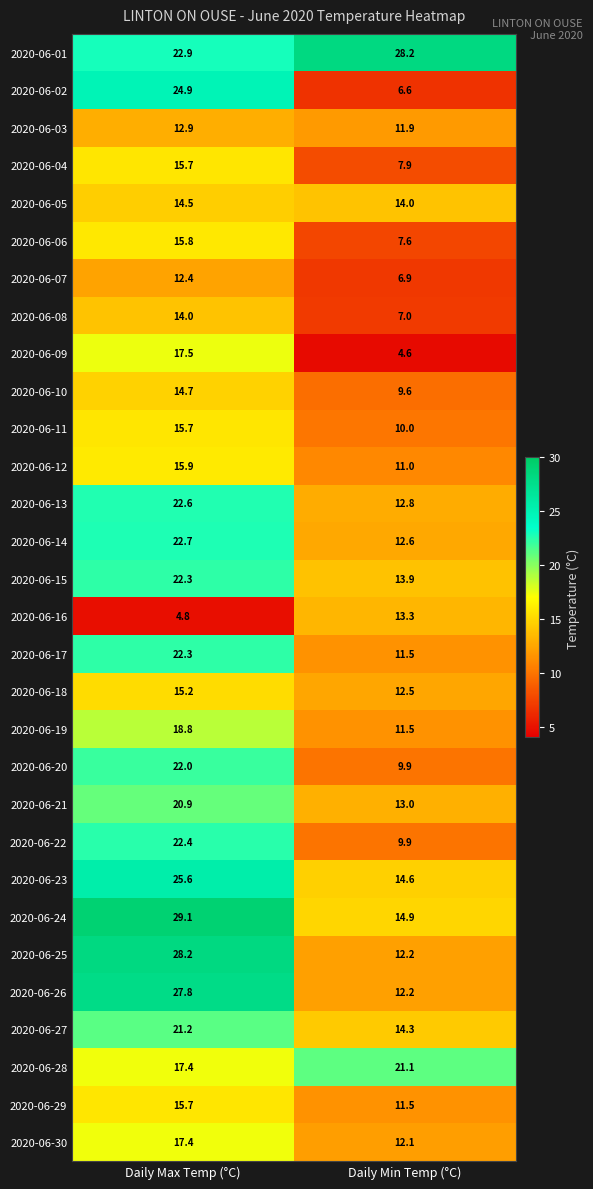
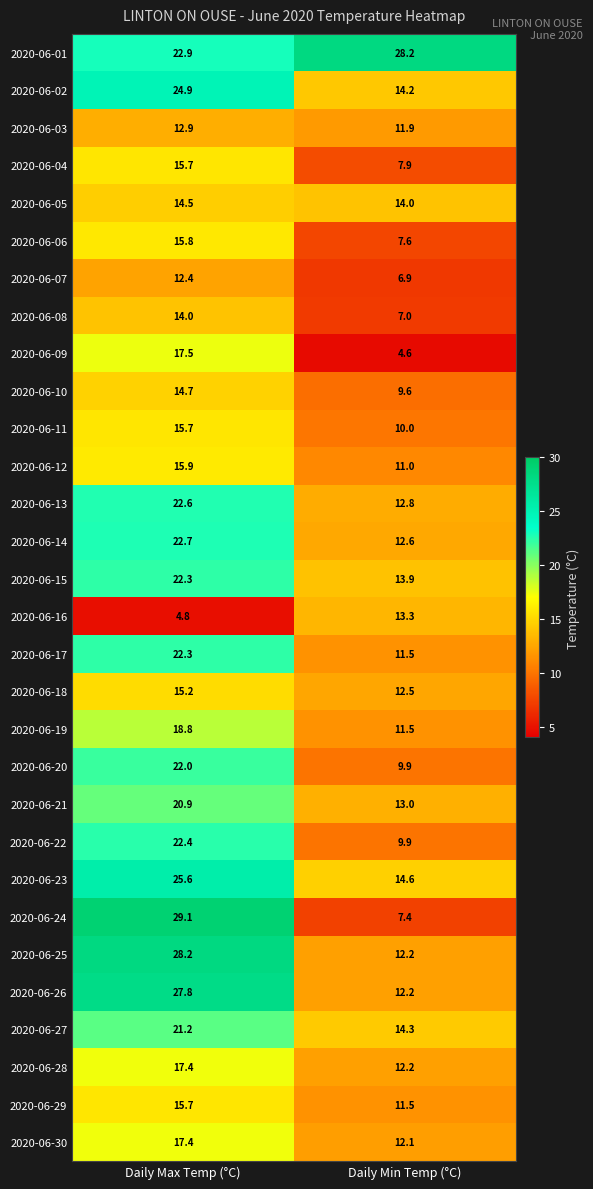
  {
    "2020-06-01": {
      "Daily Max Temp (°C)": 22.9,
      "Daily Min Temp (°C)": 28.2
    },
    "2020-06-02": {
      "Daily Max Temp (°C)": 24.9,
-     "Daily Min Temp (°C)": 6.6
+     "Daily Min Temp (°C)": 14.2
    },
    "2020-06-03": {
      "Daily Max Temp (°C)": 12.9,
      "Daily Min Temp (°C)": 11.9
    },
    "2020-06-04": {
      "Daily Max Temp (°C)": 15.7,
      "Daily Min Temp (°C)": 7.9
    },
    "2020-06-05": {
      "Daily Max Temp (°C)": 14.5,
      "Daily Min Temp (°C)": 14.0
    },
    "2020-06-06": {
      "Daily Max Temp (°C)": 15.8,
      "Daily Min Temp (°C)": 7.6
    },
    "2020-06-07": {
      "Daily Max Temp (°C)": 12.4,
      "Daily Min Temp (°C)": 6.9
    },
    "2020-06-08": {
      "Daily Max Temp (°C)": 14.0,
      "Daily Min Temp (°C)": 7.0
    },
    "2020-06-09": {
      "Daily Max Temp (°C)": 17.5,
      "Daily Min Temp (°C)": 4.6
    },
    "2020-06-10": {
      "Daily Max Temp (°C)": 14.7,
      "Daily Min Temp (°C)": 9.6
    },
    "2020-06-11": {
      "Daily Max Temp (°C)": 15.7,
      "Daily Min Temp (°C)": 10.0
    },
    "2020-06-12": {
      "Daily Max Temp (°C)": 15.9,
      "Daily Min Temp (°C)": 11.0
    },
    "2020-06-13": {
      "Daily Max Temp (°C)": 22.6,
      "Daily Min Temp (°C)": 12.8
    },
    "2020-06-14": {
      "Daily Max Temp (°C)": 22.7,
      "Daily Min Temp (°C)": 12.6
    },
    "2020-06-15": {
      "Daily Max Temp (°C)": 22.3,
      "Daily Min Temp (°C)": 13.9
    },
    "2020-06-16": {
      "Daily Max Temp (°C)": 4.8,
      "Daily Min Temp (°C)": 13.3
    },
    "2020-06-17": {
      "Daily Max Temp (°C)": 22.3,
      "Daily Min Temp (°C)": 11.5
    },
    "2020-06-18": {
      "Daily Max Temp (°C)": 15.2,
      "Daily Min Temp (°C)": 12.5
    },
    "2020-06-19": {
      "Daily Max Temp (°C)": 18.8,
      "Daily Min Temp (°C)": 11.5
    },
    "2020-06-20": {
      "Daily Max Temp (°C)": 22.0,
      "Daily Min Temp (°C)": 9.9
    },
    "2020-06-21": {
      "Daily Max Temp (°C)": 20.9,
      "Daily Min Temp (°C)": 13.0
    },
    "2020-06-22": {
      "Daily Max Temp (°C)": 22.4,
      "Daily Min Temp (°C)": 9.9
    },
    "2020-06-23": {
      "Daily Max Temp (°C)": 25.6,
      "Daily Min Temp (°C)": 14.6
    },
    "2020-06-24": {
      "Daily Max Temp (°C)": 29.1,
-     "Daily Min Temp (°C)": 14.9
+     "Daily Min Temp (°C)": 7.4
    },
    "2020-06-25": {
      "Daily Max Temp (°C)": 28.2,
      "Daily Min Temp (°C)": 12.2
    },
    "2020-06-26": {
      "Daily Max Temp (°C)": 27.8,
      "Daily Min Temp (°C)": 12.2
    },
    "2020-06-27": {
      "Daily Max Temp (°C)": 21.2,
      "Daily Min Temp (°C)": 14.3
    },
    "2020-06-28": {
      "Daily Max Temp (°C)": 17.4,
-     "Daily Min Temp (°C)": 21.1
+     "Daily Min Temp (°C)": 12.2
    },
    "2020-06-29": {
      "Daily Max Temp (°C)": 15.7,
      "Daily Min Temp (°C)": 11.5
    },
    "2020-06-30": {
      "Daily Max Temp (°C)": 17.4,
      "Daily Min Temp (°C)": 12.1
    }
  }
